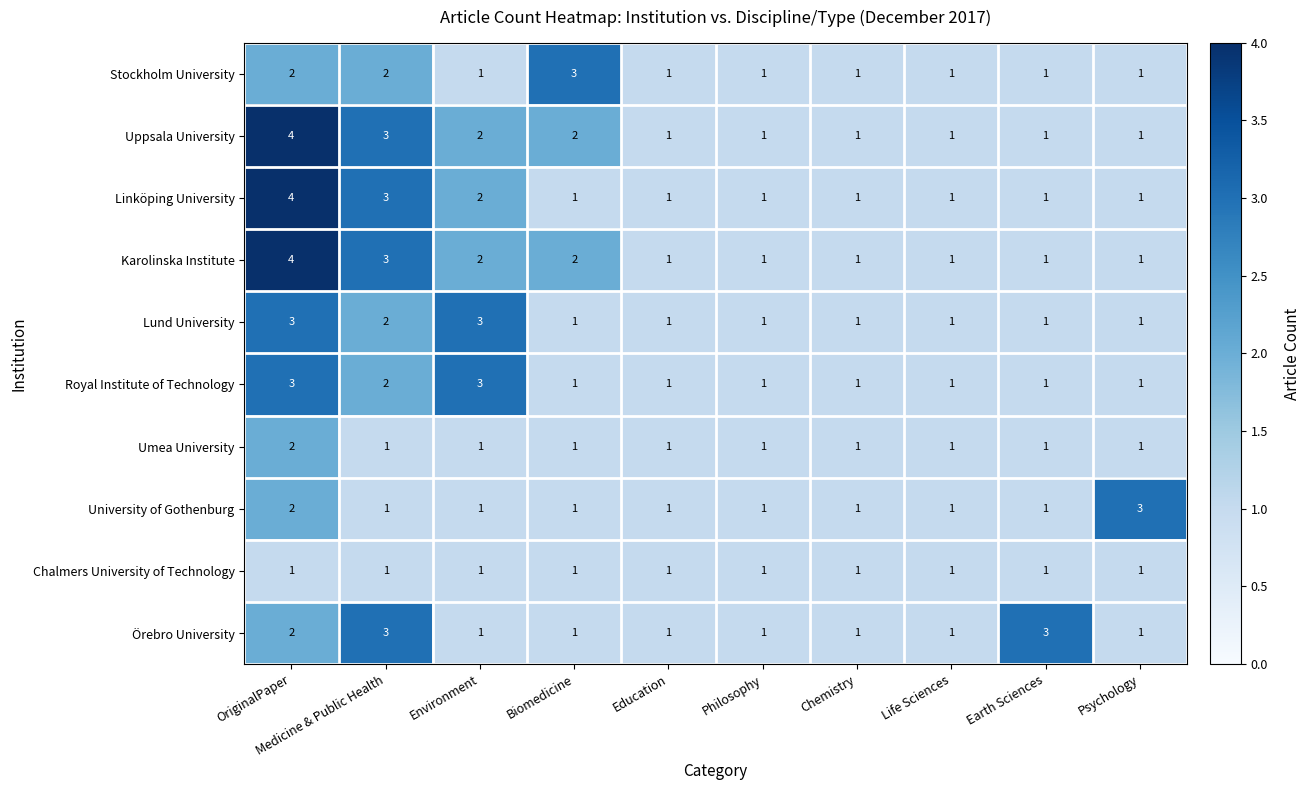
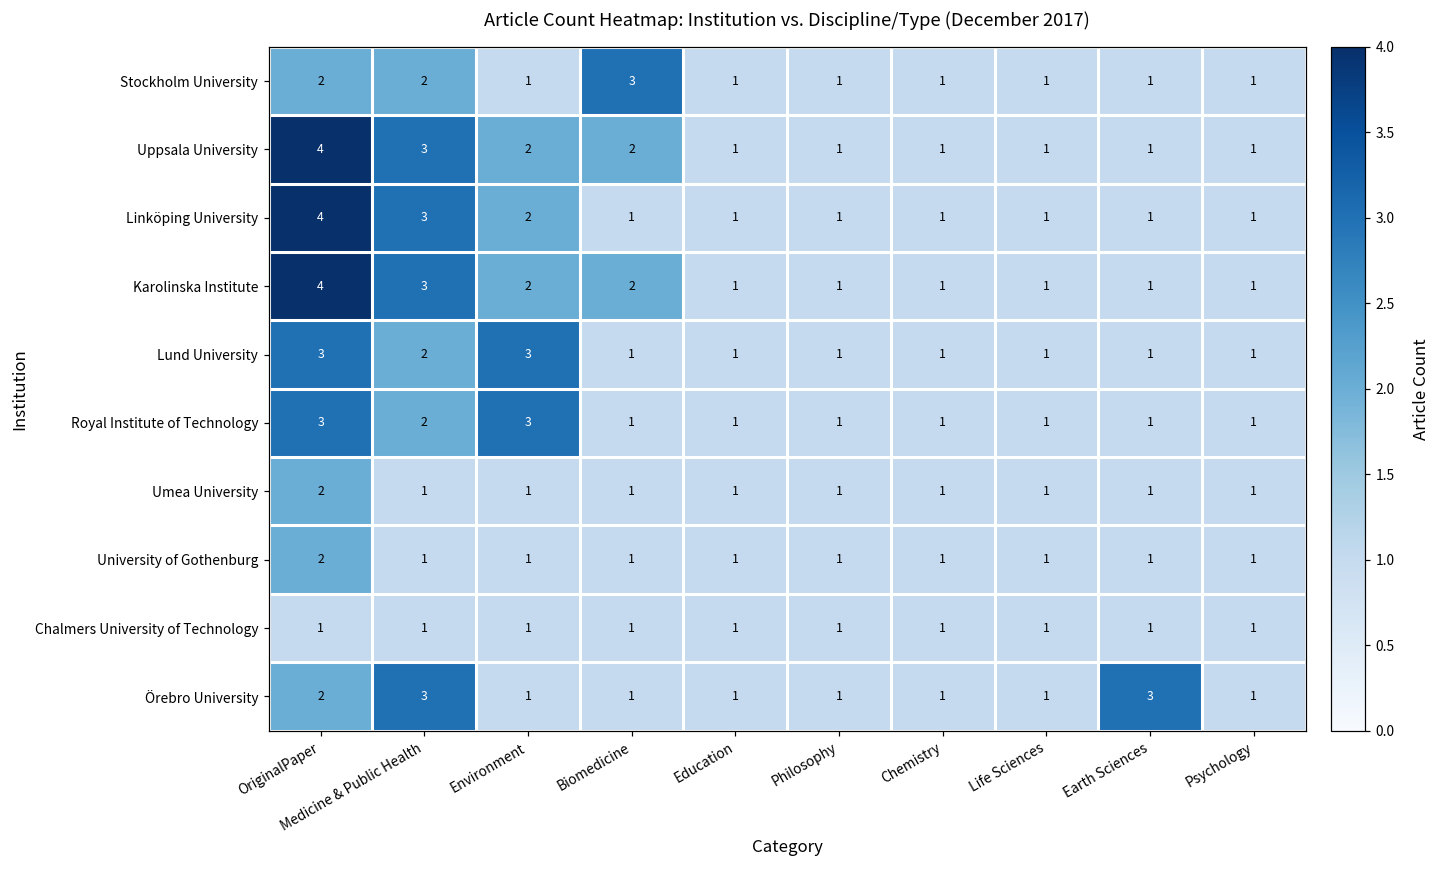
  {
    "Stockholm University": {
      "OriginalPaper": 2,
      "Medicine & Public Health": 2,
      "Environment": 1,
      "Biomedicine": 3,
      "Education": 1,
      "Philosophy": 1,
      "Chemistry": 1,
      "Life Sciences": 1,
      "Earth Sciences": 1,
      "Psychology": 1
    },
    "Uppsala University": {
      "OriginalPaper": 4,
      "Medicine & Public Health": 3,
      "Environment": 2,
      "Biomedicine": 2,
      "Education": 1,
      "Philosophy": 1,
      "Chemistry": 1,
      "Life Sciences": 1,
      "Earth Sciences": 1,
      "Psychology": 1
    },
    "Linköping University": {
      "OriginalPaper": 4,
      "Medicine & Public Health": 3,
      "Environment": 2,
      "Biomedicine": 1,
      "Education": 1,
      "Philosophy": 1,
      "Chemistry": 1,
      "Life Sciences": 1,
      "Earth Sciences": 1,
      "Psychology": 1
    },
    "Karolinska Institute": {
      "OriginalPaper": 4,
      "Medicine & Public Health": 3,
      "Environment": 2,
      "Biomedicine": 2,
      "Education": 1,
      "Philosophy": 1,
      "Chemistry": 1,
      "Life Sciences": 1,
      "Earth Sciences": 1,
      "Psychology": 1
    },
    "Lund University": {
      "OriginalPaper": 3,
      "Medicine & Public Health": 2,
      "Environment": 3,
      "Biomedicine": 1,
      "Education": 1,
      "Philosophy": 1,
      "Chemistry": 1,
      "Life Sciences": 1,
      "Earth Sciences": 1,
      "Psychology": 1
    },
    "Royal Institute of Technology": {
      "OriginalPaper": 3,
      "Medicine & Public Health": 2,
      "Environment": 3,
      "Biomedicine": 1,
      "Education": 1,
      "Philosophy": 1,
      "Chemistry": 1,
      "Life Sciences": 1,
      "Earth Sciences": 1,
      "Psychology": 1
    },
    "Umea University": {
      "OriginalPaper": 2,
      "Medicine & Public Health": 1,
      "Environment": 1,
      "Biomedicine": 1,
      "Education": 1,
      "Philosophy": 1,
      "Chemistry": 1,
      "Life Sciences": 1,
      "Earth Sciences": 1,
      "Psychology": 1
    },
    "University of Gothenburg": {
      "OriginalPaper": 2,
      "Medicine & Public Health": 1,
      "Environment": 1,
      "Biomedicine": 1,
      "Education": 1,
      "Philosophy": 1,
      "Chemistry": 1,
      "Life Sciences": 1,
      "Earth Sciences": 1,
-     "Psychology": 3
+     "Psychology": 1
    },
    "Chalmers University of Technology": {
      "OriginalPaper": 1,
      "Medicine & Public Health": 1,
      "Environment": 1,
      "Biomedicine": 1,
      "Education": 1,
      "Philosophy": 1,
      "Chemistry": 1,
      "Life Sciences": 1,
      "Earth Sciences": 1,
      "Psychology": 1
    },
    "Örebro University": {
      "OriginalPaper": 2,
      "Medicine & Public Health": 3,
      "Environment": 1,
      "Biomedicine": 1,
      "Education": 1,
      "Philosophy": 1,
      "Chemistry": 1,
      "Life Sciences": 1,
      "Earth Sciences": 3,
      "Psychology": 1
    }
  }
